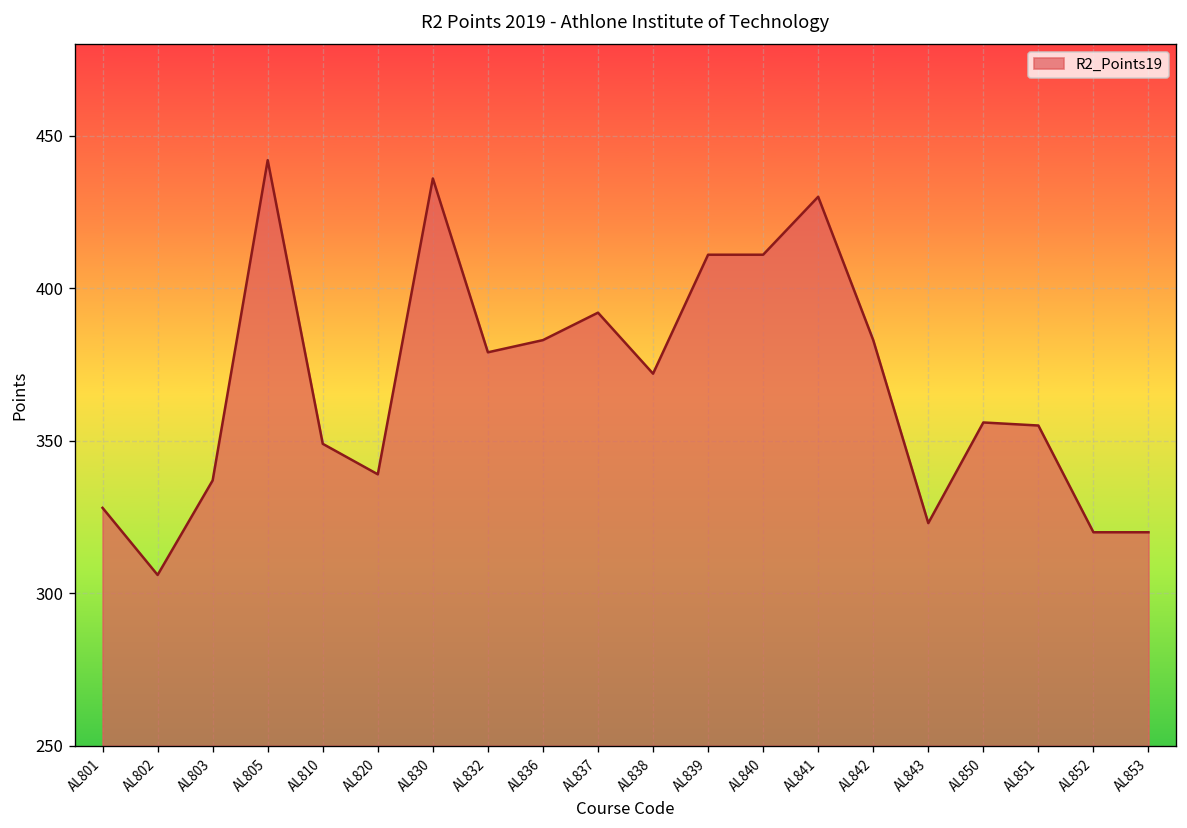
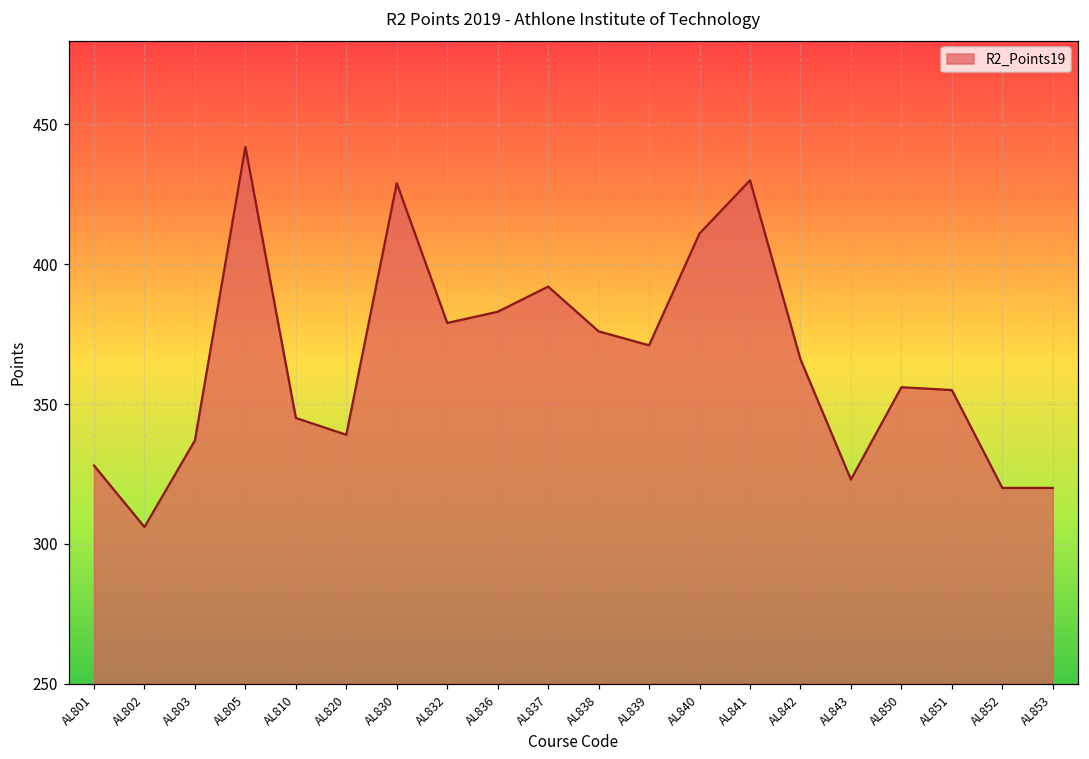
  {
    "AL801": 328,
    "AL802": 306,
    "AL803": 337,
    "AL805": 442,
-   "AL810": 349,
+   "AL810": 345,
    "AL820": 339,
-   "AL830": 436,
+   "AL830": 429,
    "AL832": 379,
    "AL836": 383,
    "AL837": 392,
-   "AL838": 372,
-   "AL839": 411,
+   "AL838": 376,
+   "AL839": 371,
    "AL840": 411,
    "AL841": 430,
-   "AL842": 383,
+   "AL842": 366,
    "AL843": 323,
    "AL850": 356,
    "AL851": 355,
    "AL852": 320,
    "AL853": 320
  }
